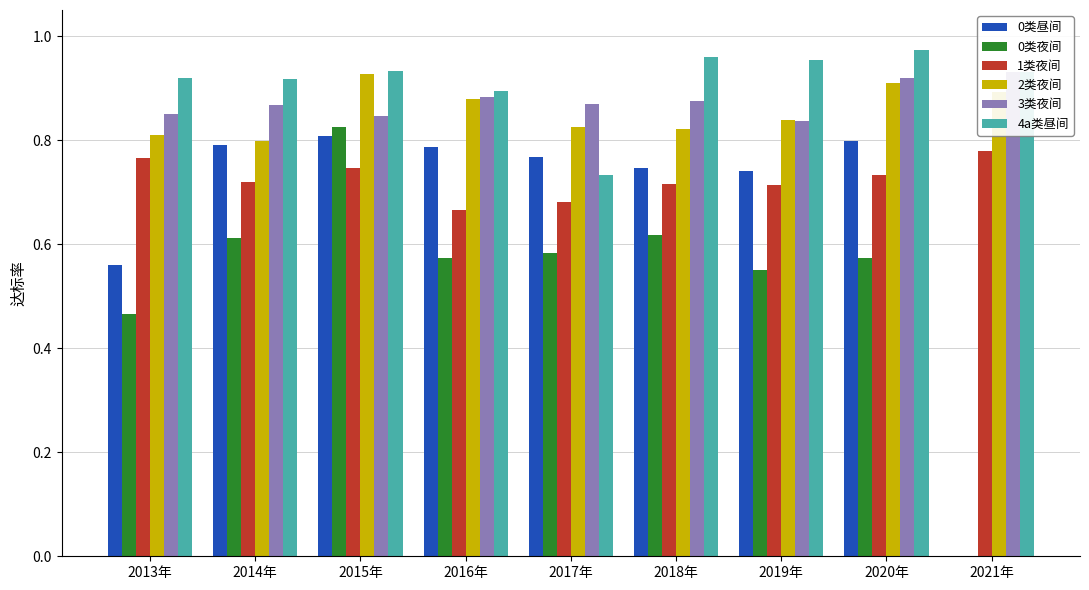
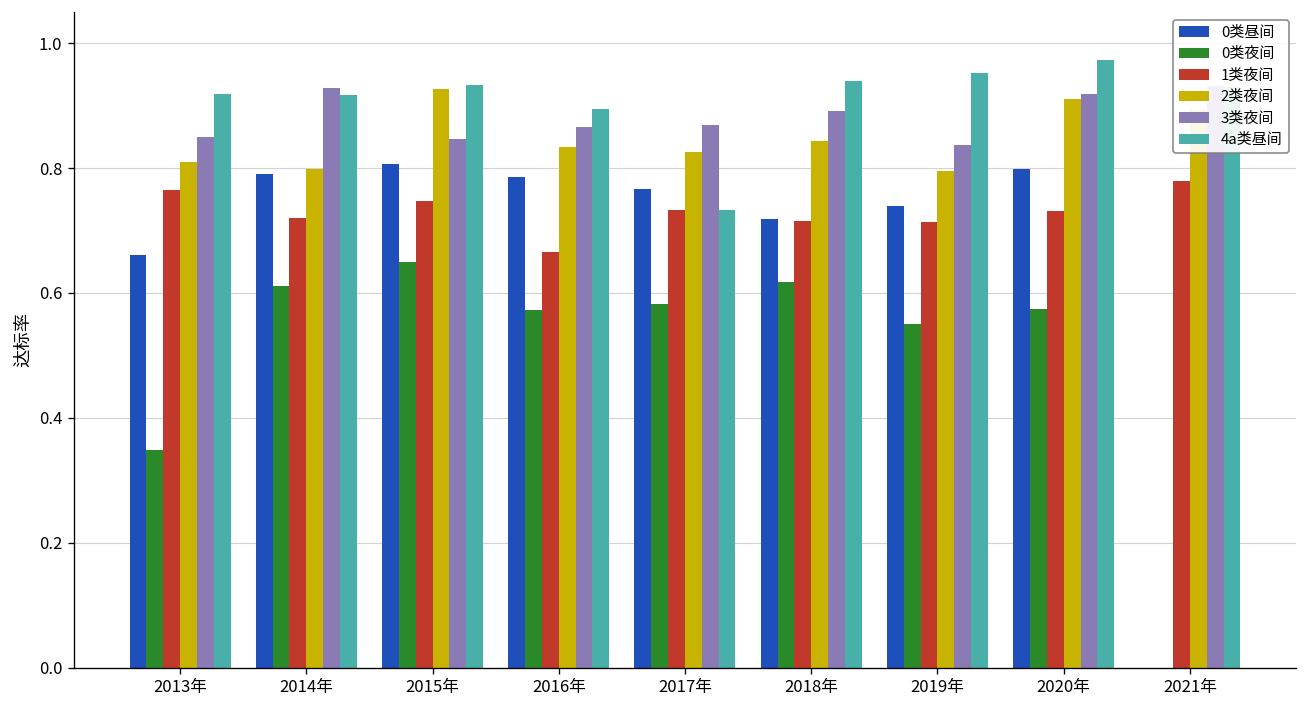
  {
    "0类昼间": {
-     "2013年": 0.56,
+     "2013年": 0.66,
      "2014年": 0.79,
      "2015年": 0.81,
      "2016年": 0.79,
      "2017年": 0.77,
-     "2018年": 0.75,
+     "2018年": 0.72,
      "2019年": 0.74,
      "2020年": 0.80,
      "2021年": 0.00
    },
    "0类夜间": {
-     "2013年": 0.47,
+     "2013年": 0.35,
      "2014年": 0.61,
-     "2015年": 0.83,
+     "2015年": 0.65,
      "2016年": 0.57,
      "2017年": 0.58,
      "2018年": 0.62,
      "2019年": 0.55,
      "2020年": 0.57,
      "2021年": 0.00
    },
    "1类夜间": {
      "2013年": 0.77,
      "2014年": 0.72,
      "2015年": 0.75,
      "2016年": 0.67,
-     "2017年": 0.68,
+     "2017年": 0.73,
      "2018年": 0.72,
      "2019年": 0.71,
      "2020年": 0.73,
      "2021年": 0.78
    },
    "2类夜间": {
      "2013年": 0.81,
      "2014年": 0.80,
      "2015年": 0.93,
-     "2016年": 0.88,
+     "2016年": 0.83,
      "2017年": 0.83,
-     "2018年": 0.82,
-     "2019年": 0.84,
+     "2018年": 0.84,
+     "2019年": 0.80,
      "2020年": 0.91
    },
    "3类夜间": {
      "2013年": 0.85,
-     "2014年": 0.87,
+     "2014年": 0.93,
      "2015年": 0.85,
-     "2016年": 0.88,
+     "2016年": 0.87,
      "2017年": 0.87,
-     "2018年": 0.88,
+     "2018年": 0.89,
      "2019年": 0.84,
      "2020年": 0.92
    },
    "4a类昼间": {
      "2013年": 0.92,
      "2014年": 0.92,
      "2015年": 0.93,
      "2016年": 0.90,
      "2017年": 0.73,
-     "2018年": 0.96,
+     "2018年": 0.94,
      "2019年": 0.95,
      "2020年": 0.97
    }
  }
